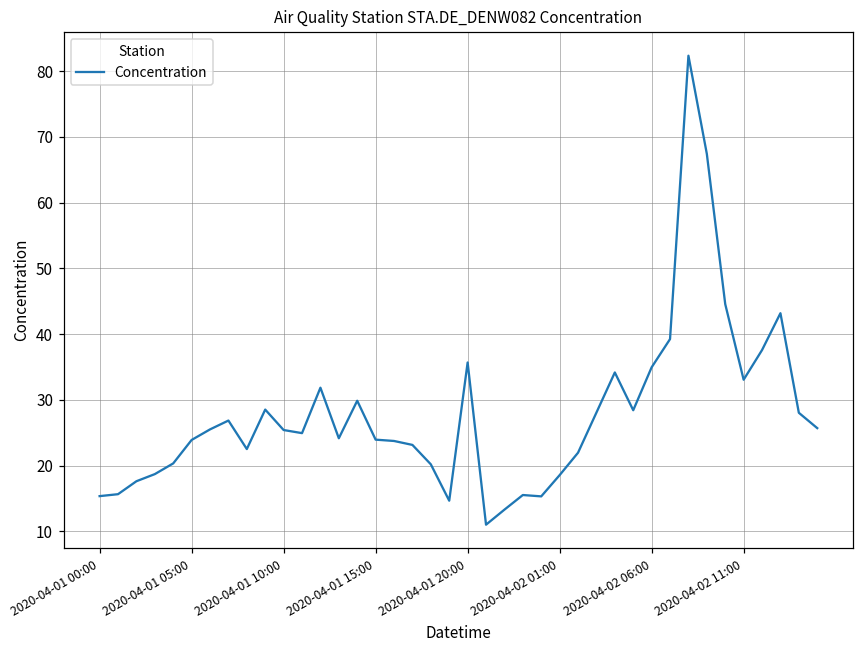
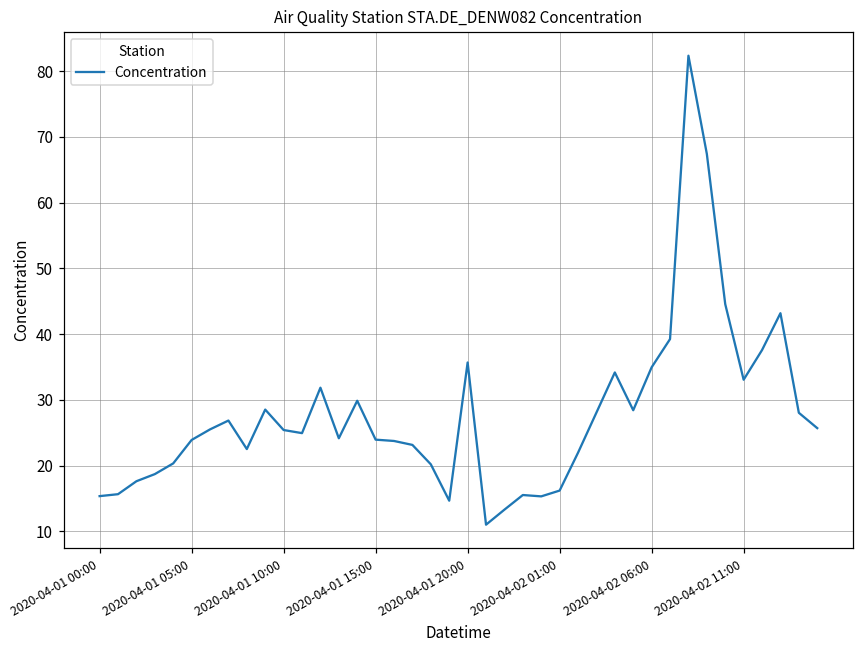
  {
    "2020-04-01 00:00": 15,
    "2020-04-01 05:00": 24,
    "2020-04-01 10:00": 25,
    "2020-04-01 15:00": 24,
    "2020-04-01 20:00": 36,
-   "2020-04-02 01:00": 19,
+   "2020-04-02 01:00": 16,
    "2020-04-02 06:00": 35,
    "2020-04-02 11:00": 33
  }
